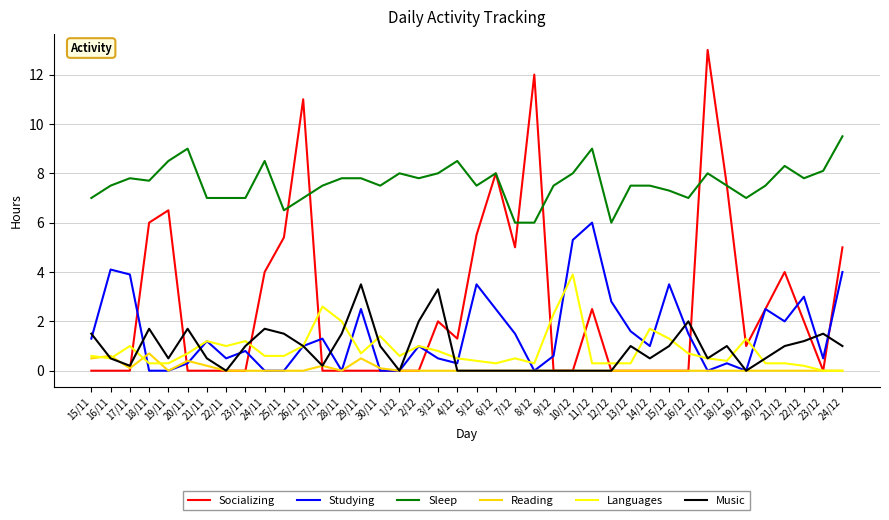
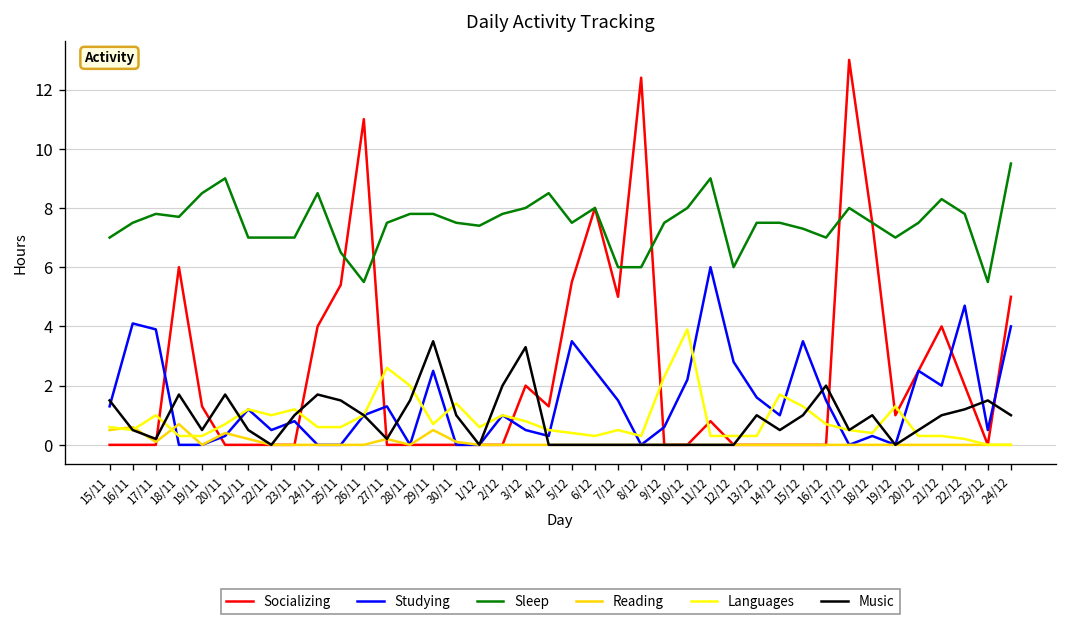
  {
    "Socializing": {
      "15/11": 0.0,
      "16/11": 0.0,
      "18/11": 6.0,
-     "19/11": 6.5,
+     "19/11": 1.3,
      "20/11": 0.0,
      "21/11": 0.0,
      "24/11": 4.0,
      "25/11": 5.4,
      "26/11": 11.0,
      "27/11": 0.0,
      "29/11": 0.0,
      "3/12": 2.0,
      "4/12": 1.3,
      "5/12": 5.5,
      "7/12": 5.0,
-     "8/12": 12.0,
-     "11/12": 2.5,
+     "8/12": 12.4,
+     "11/12": 0.8,
      "17/12": 13.0,
      "19/12": 1.0,
      "21/12": 4.0,
      "22/12": 2.0,
      "24/12": 5.0
    },
    "Studying": {
      "15/11": 1.3,
      "16/11": 4.1,
      "17/11": 3.9,
      "18/11": 0.0,
      "22/11": 0.5,
      "23/11": 0.8,
      "27/11": 1.3,
      "29/11": 2.5,
      "3/12": 0.5,
      "4/12": 0.3,
      "5/12": 3.5,
      "6/12": 2.5,
      "7/12": 1.5,
      "9/12": 0.6,
-     "10/12": 5.3,
+     "10/12": 2.2,
      "11/12": 6.0,
      "12/12": 2.8,
      "13/12": 1.6,
      "14/12": 1.0,
      "15/12": 3.5,
      "16/12": 1.5,
      "21/12": 2.0,
-     "22/12": 3.0,
+     "22/12": 4.7,
      "23/12": 0.5,
      "24/12": 4.0
    },
    "Sleep": {
      "15/11": 7.0,
      "16/11": 7.5,
      "17/11": 7.8,
      "18/11": 7.7,
      "19/11": 8.5,
      "20/11": 9.0,
      "21/11": 7.0,
      "22/11": 7.0,
      "23/11": 7.0,
      "24/11": 8.5,
      "25/11": 6.5,
-     "26/11": 7.0,
+     "26/11": 5.5,
      "27/11": 7.5,
      "28/11": 7.8,
      "29/11": 7.8,
      "30/11": 7.5,
-     "1/12": 8.0,
+     "1/12": 7.4,
      "2/12": 7.8,
      "3/12": 8.0,
      "4/12": 8.5,
      "5/12": 7.5,
      "7/12": 6.0,
      "8/12": 6.0,
      "9/12": 7.5,
      "10/12": 8.0,
      "11/12": 9.0,
      "12/12": 6.0,
      "13/12": 7.5,
      "14/12": 7.5,
      "15/12": 7.3,
      "16/12": 7.0,
      "17/12": 8.0,
      "19/12": 7.0,
      "20/12": 7.5,
      "21/12": 8.3,
      "22/12": 7.8,
-     "23/12": 8.1,
+     "23/12": 5.5,
      "24/12": 9.5
    },
    "Music": {
      "15/11": 1.5,
      "18/11": 1.7,
      "19/11": 0.5,
      "20/11": 1.7,
      "21/11": 0.5,
      "23/11": 1.0,
      "24/11": 1.7,
      "25/11": 1.5,
      "28/11": 1.5,
      "29/11": 3.5,
      "30/11": 1.0,
      "2/12": 2.0,
      "3/12": 3.3,
      "13/12": 1.0,
      "14/12": 0.5,
      "15/12": 1.0,
      "16/12": 2.0,
      "18/12": 1.0,
      "20/12": 0.5,
      "21/12": 1.0,
      "22/12": 1.2,
      "23/12": 1.5,
      "24/12": 1.0
    }
  }
